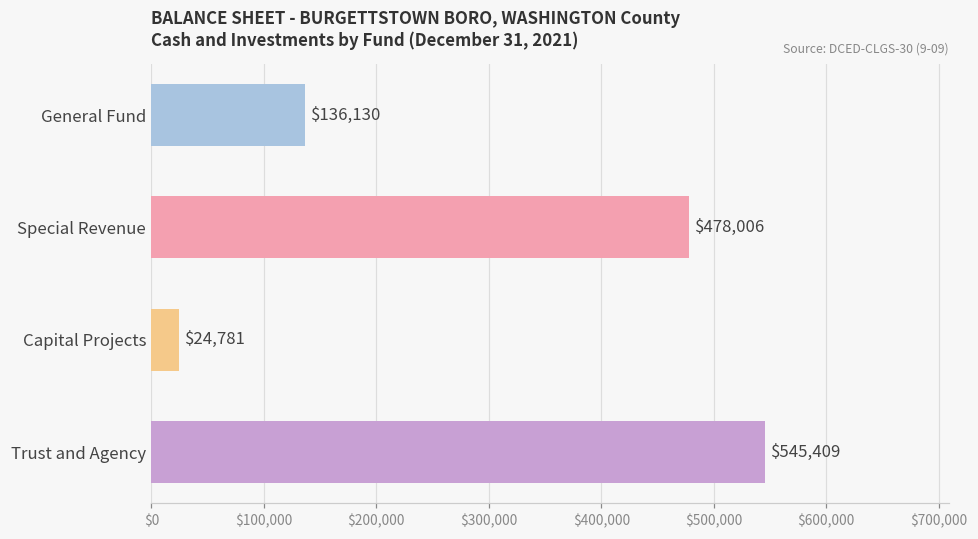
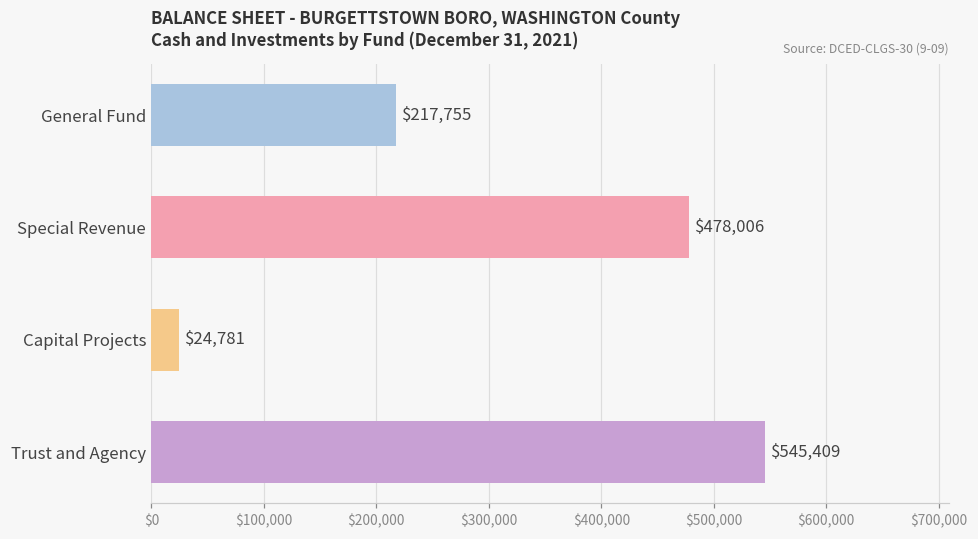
  {
-   "General Fund": "$136,130",
+   "General Fund": "$217,755",
    "Special Revenue": "$478,006",
    "Capital Projects": "$24,781",
    "Trust and Agency": "$545,409"
  }
